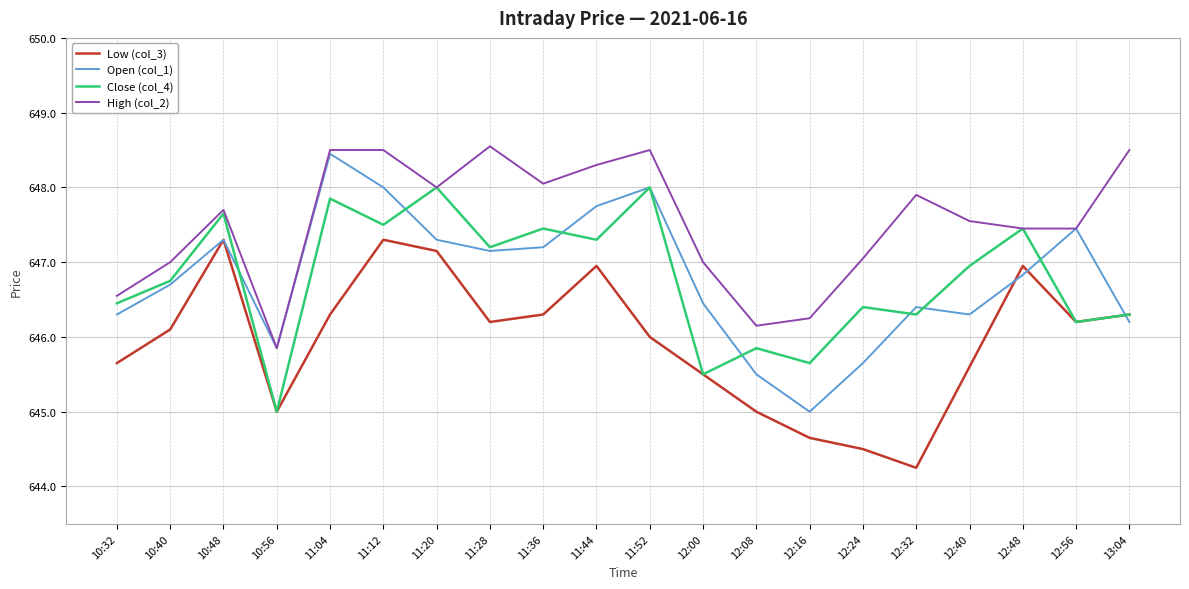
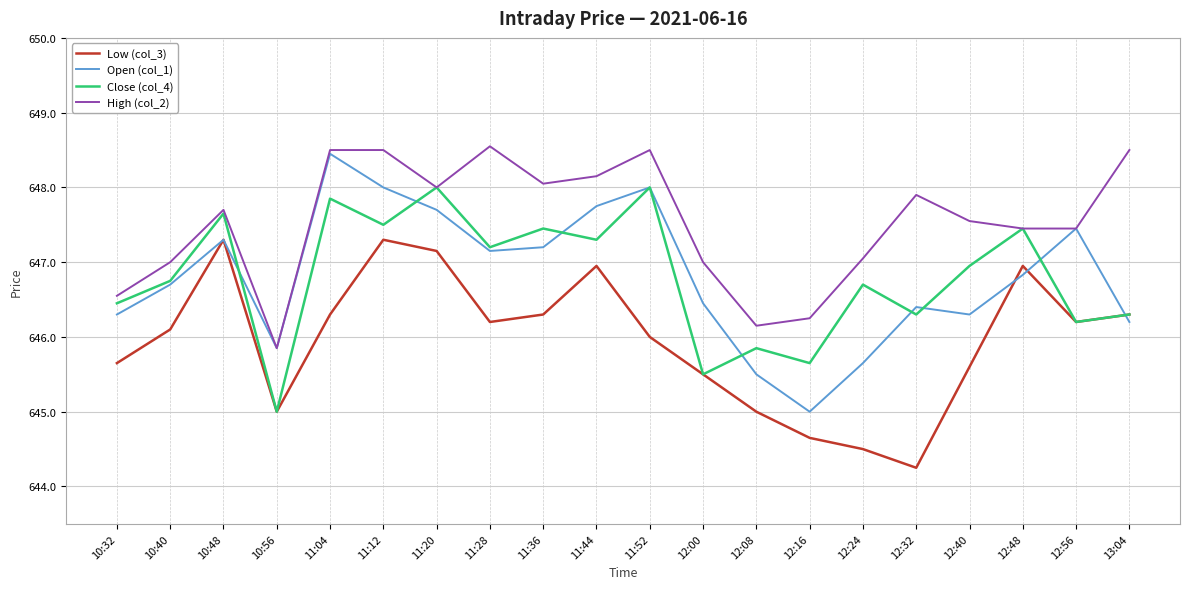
  {
    "Low (col_3)": {
      "10:32": 645.7,
      "10:40": 646.1,
      "11:04": 646.3,
      "11:12": 647.3,
      "11:20": 647.2,
      "11:28": 646.2,
      "11:36": 646.3,
      "11:44": 647.0,
      "11:52": 646.0,
      "12:08": 645.0,
      "12:16": 644.7,
      "12:24": 644.5,
      "12:32": 644.3,
      "12:40": 645.6,
      "12:48": 647.0
    },
    "Open (col_1)": {
      "10:32": 646.3,
      "10:40": 646.7,
      "11:04": 648.5,
      "11:12": 648.0,
-     "11:20": 647.3,
+     "11:20": 647.7,
      "11:28": 647.2,
      "11:36": 647.2,
      "11:44": 647.8,
      "12:00": 646.5,
      "12:08": 645.5,
      "12:16": 645.0,
      "12:24": 645.7,
      "12:32": 646.4,
      "12:40": 646.3,
      "12:48": 646.8,
      "13:04": 646.2
    },
    "Close (col_4)": {
      "10:32": 646.5,
      "10:40": 646.8,
      "10:48": 647.7,
      "11:04": 647.9,
      "11:12": 647.5,
      "11:28": 647.2,
      "11:36": 647.5,
      "11:44": 647.3,
      "12:08": 645.9,
      "12:16": 645.7,
-     "12:24": 646.4,
+     "12:24": 646.7,
      "12:32": 646.3,
      "12:40": 647.0
    },
    "High (col_2)": {
      "10:32": 646.6,
      "10:40": 647.0,
      "10:48": 647.7,
      "11:04": 648.5,
      "11:12": 648.5,
      "11:28": 648.6,
      "11:36": 648.1,
-     "11:44": 648.3,
+     "11:44": 648.2,
      "11:52": 648.5,
      "12:00": 647.0,
      "12:08": 646.2,
      "12:16": 646.3,
      "12:24": 647.1,
      "12:32": 647.9,
      "12:40": 647.6,
      "13:04": 648.5
    }
  }
